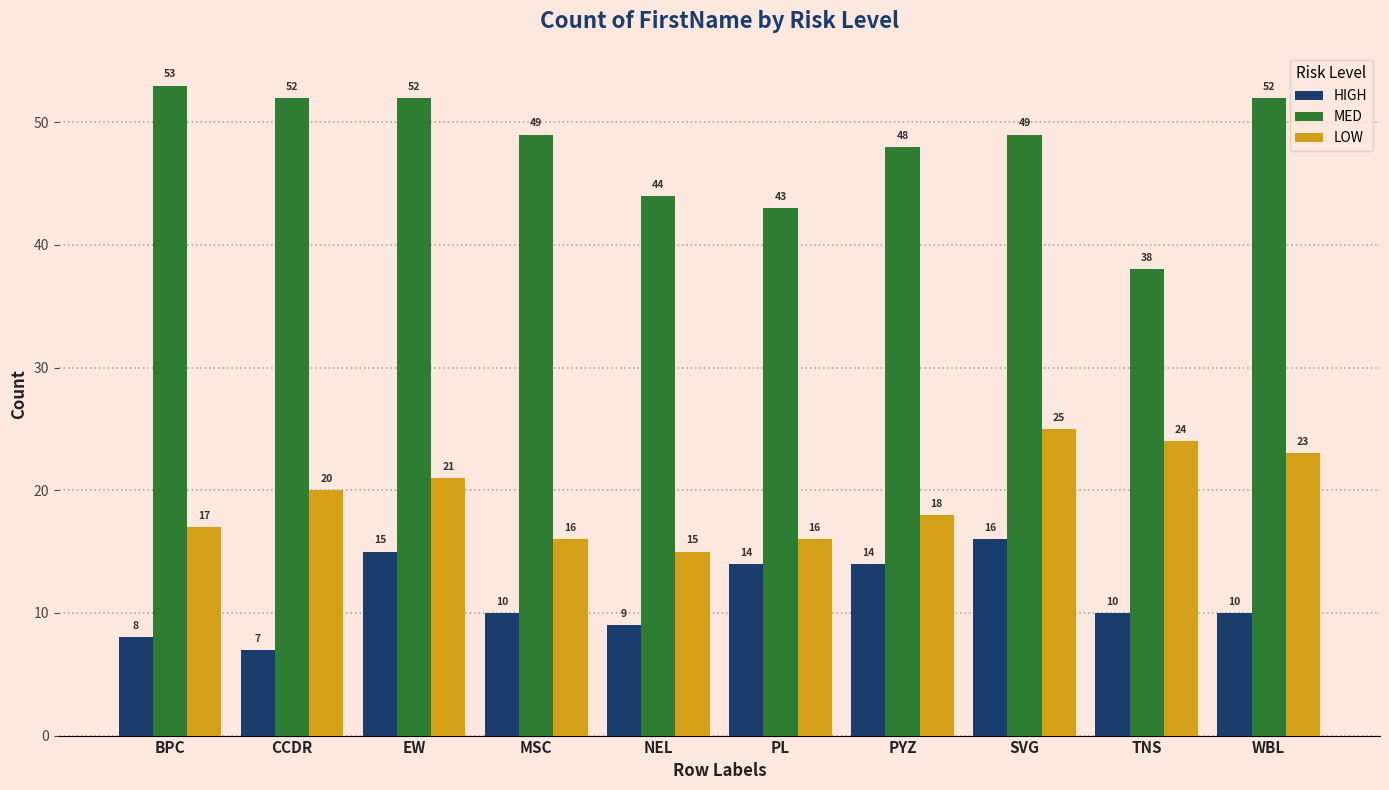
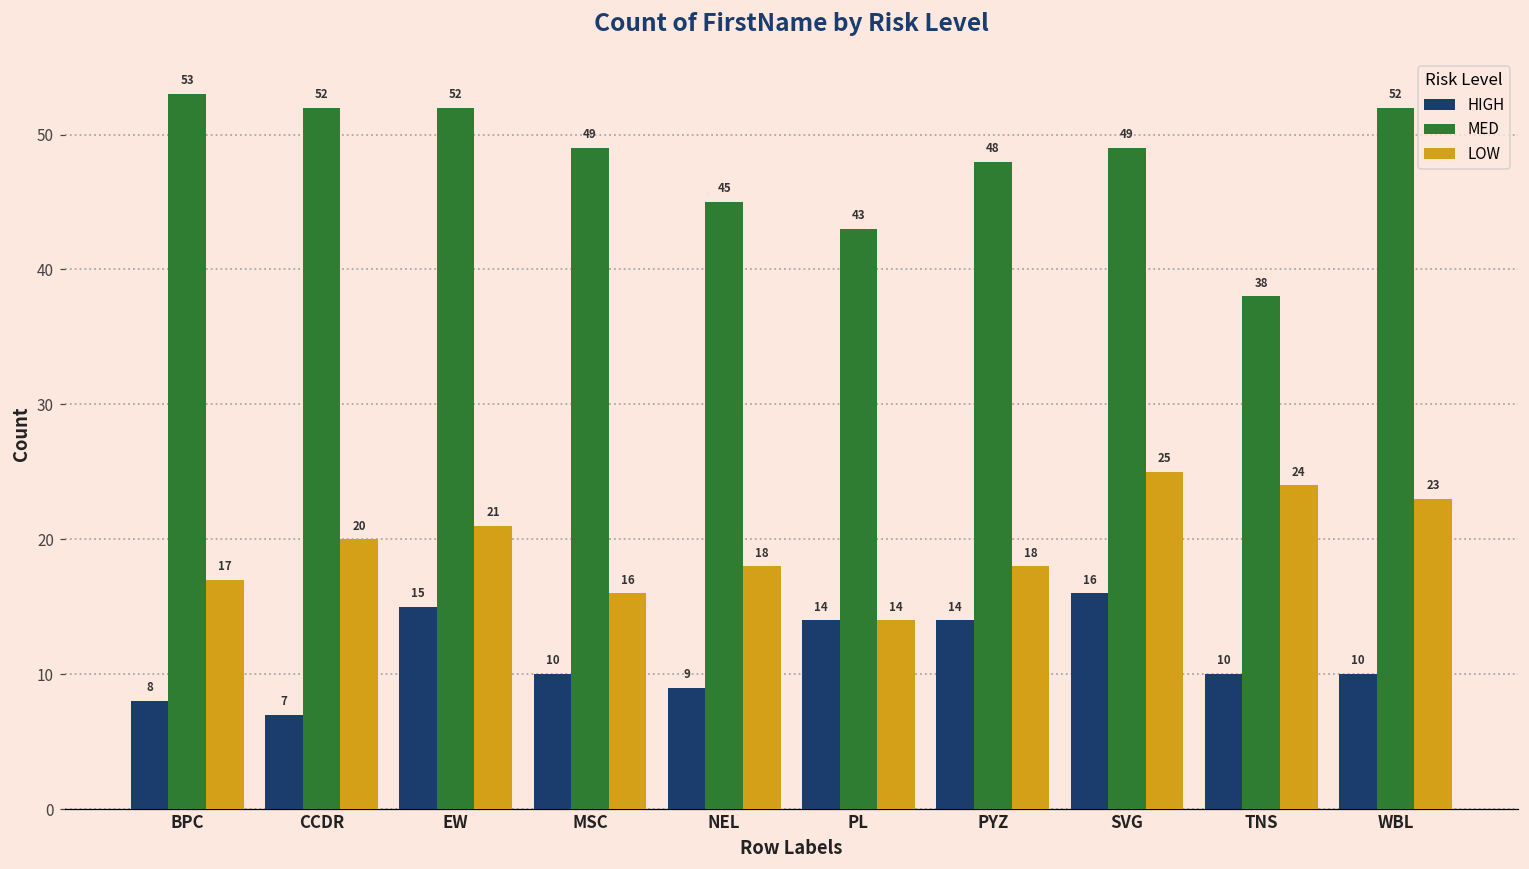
  {
    "HIGH": {
      "BPC": 8,
      "CCDR": 7,
      "EW": 15,
      "MSC": 10,
      "NEL": 9,
      "PL": 14,
      "PYZ": 14,
      "SVG": 16,
      "TNS": 10,
      "WBL": 10
    },
    "MED": {
      "BPC": 53,
      "CCDR": 52,
      "EW": 52,
      "MSC": 49,
-     "NEL": 44,
+     "NEL": 45,
      "PL": 43,
      "PYZ": 48,
      "SVG": 49,
      "TNS": 38,
      "WBL": 52
    },
    "LOW": {
      "BPC": 17,
      "CCDR": 20,
      "EW": 21,
      "MSC": 16,
-     "NEL": 15,
-     "PL": 16,
+     "NEL": 18,
+     "PL": 14,
      "PYZ": 18,
      "SVG": 25,
      "TNS": 24,
      "WBL": 23
    }
  }
